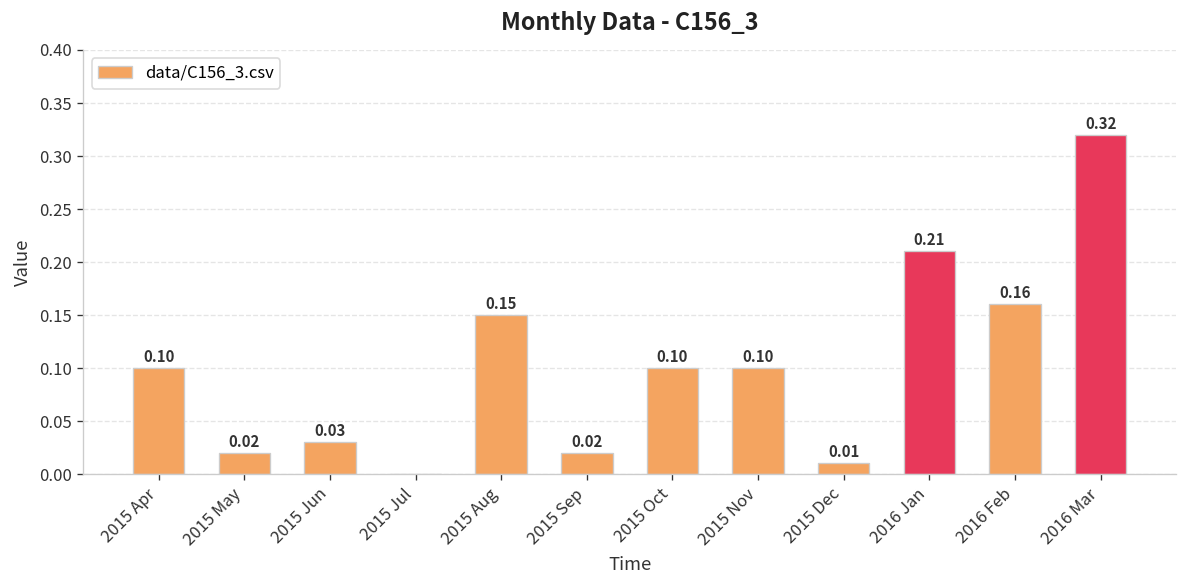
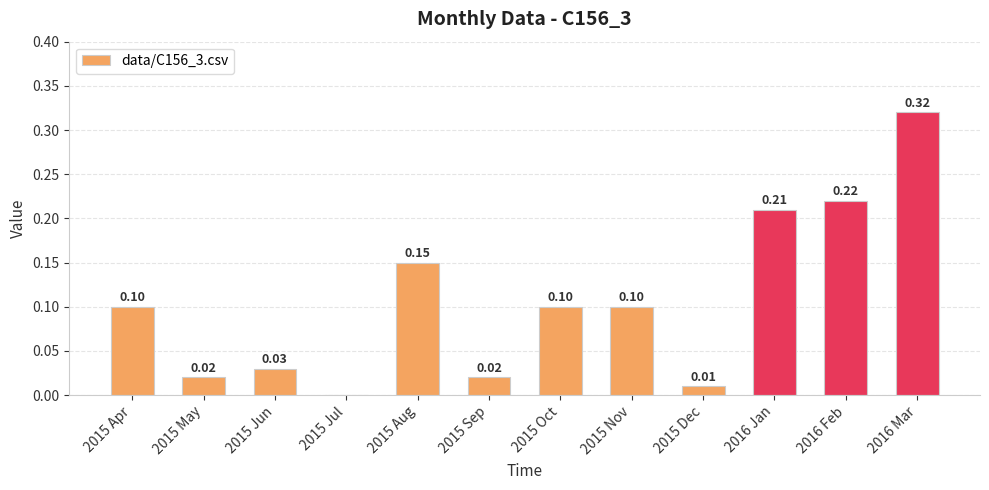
  {
    "2015 Apr": 0.10,
    "2015 May": 0.02,
    "2015 Jun": 0.03,
    "2015 Aug": 0.15,
    "2015 Sep": 0.02,
    "2015 Oct": 0.10,
    "2015 Nov": 0.10,
    "2015 Dec": 0.01,
    "2016 Jan": 0.21,
-   "2016 Feb": 0.16,
+   "2016 Feb": 0.22,
    "2016 Mar": 0.32
  }
